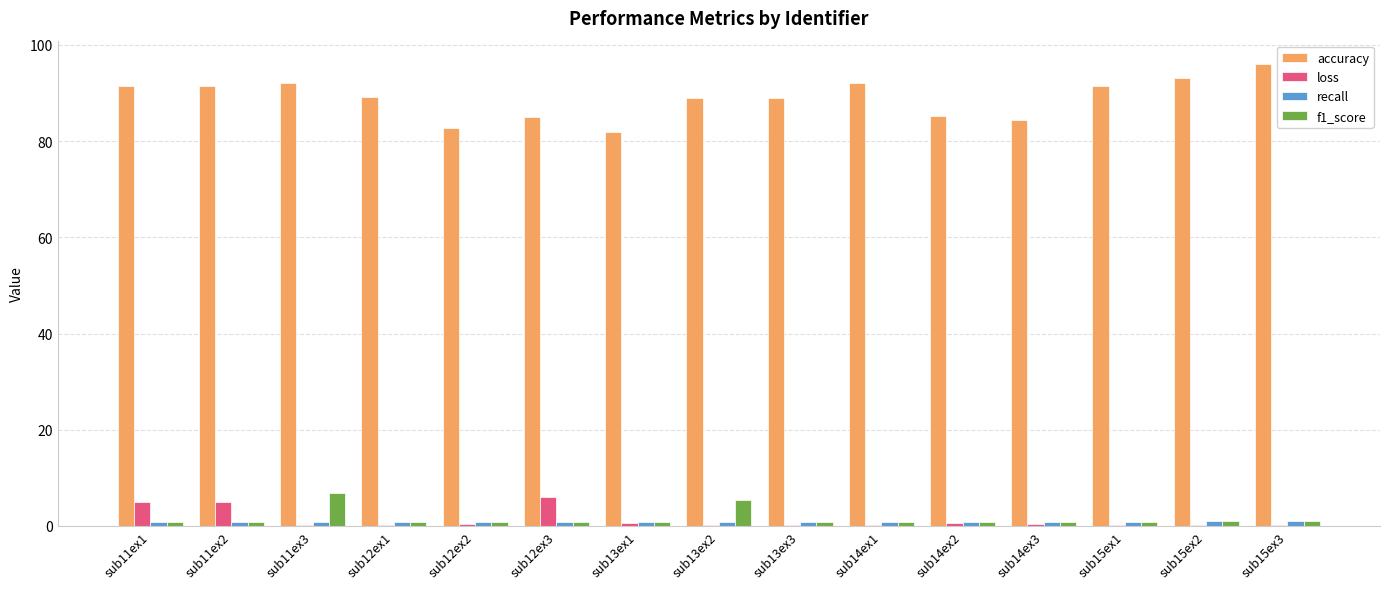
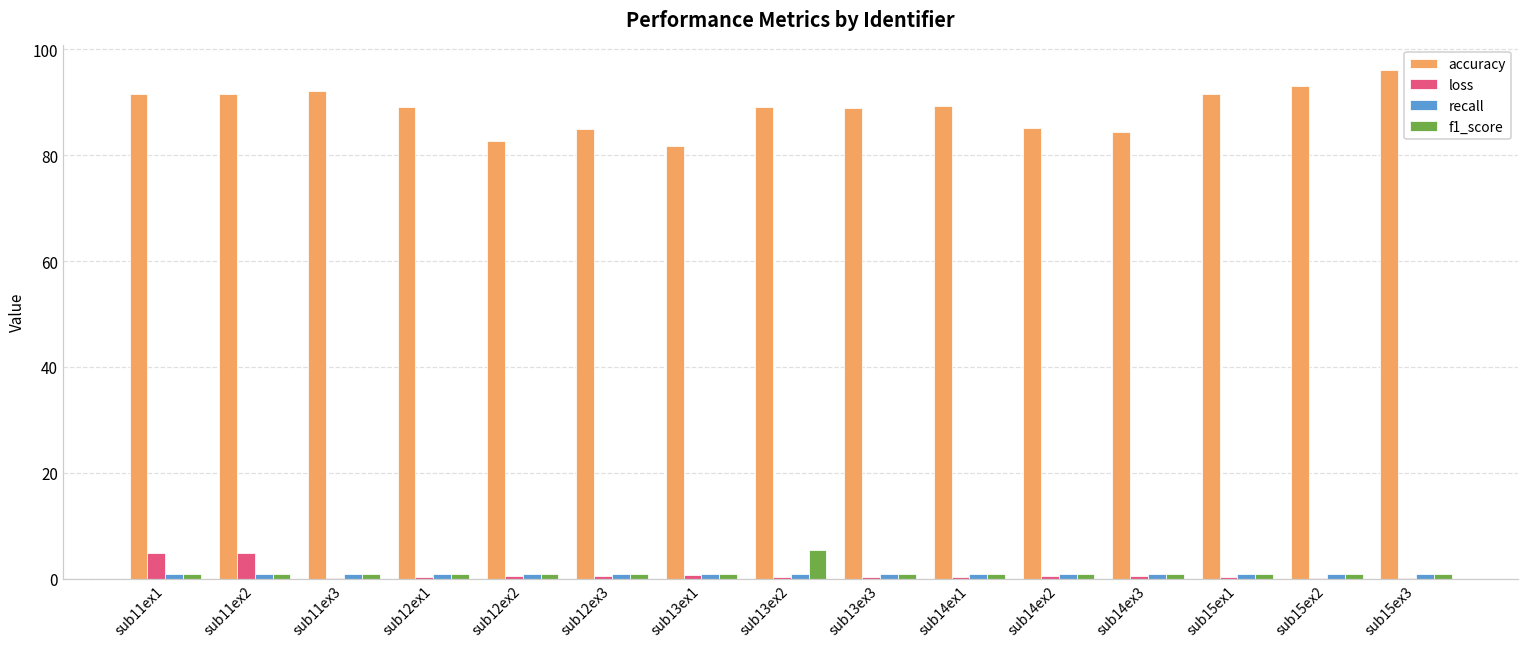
  {
    "accuracy": {
      "sub11ex1": 92,
      "sub11ex2": 92,
      "sub11ex3": 92,
      "sub12ex1": 89,
      "sub12ex2": 83,
      "sub12ex3": 85,
      "sub13ex1": 82,
      "sub13ex2": 89,
      "sub13ex3": 89,
-     "sub14ex1": 92,
+     "sub14ex1": 89,
      "sub14ex2": 85,
      "sub14ex3": 84,
      "sub15ex1": 92,
      "sub15ex2": 93,
      "sub15ex3": 96
    },
    "loss": {
      "sub11ex1": 5,
      "sub11ex2": 5,
-     "sub12ex3": 6,
+     "sub12ex3": 0,
      "sub13ex1": 1,
      "sub14ex2": 1
    },
    "recall": {
      "sub11ex1": 1,
      "sub11ex2": 1,
      "sub11ex3": 1,
      "sub12ex1": 1,
      "sub12ex2": 1,
      "sub12ex3": 1,
      "sub13ex1": 1,
      "sub13ex2": 1,
      "sub13ex3": 1,
      "sub14ex1": 1,
      "sub14ex2": 1,
      "sub14ex3": 1,
      "sub15ex1": 1,
      "sub15ex2": 1,
      "sub15ex3": 1
    },
    "f1_score": {
      "sub11ex1": 1,
      "sub11ex2": 1,
-     "sub11ex3": 7,
+     "sub11ex3": 1,
      "sub12ex1": 1,
      "sub12ex2": 1,
      "sub12ex3": 1,
      "sub13ex1": 1,
      "sub13ex2": 5,
      "sub13ex3": 1,
      "sub14ex1": 1,
      "sub14ex2": 1,
      "sub14ex3": 1,
      "sub15ex1": 1,
      "sub15ex2": 1,
      "sub15ex3": 1
    }
  }
